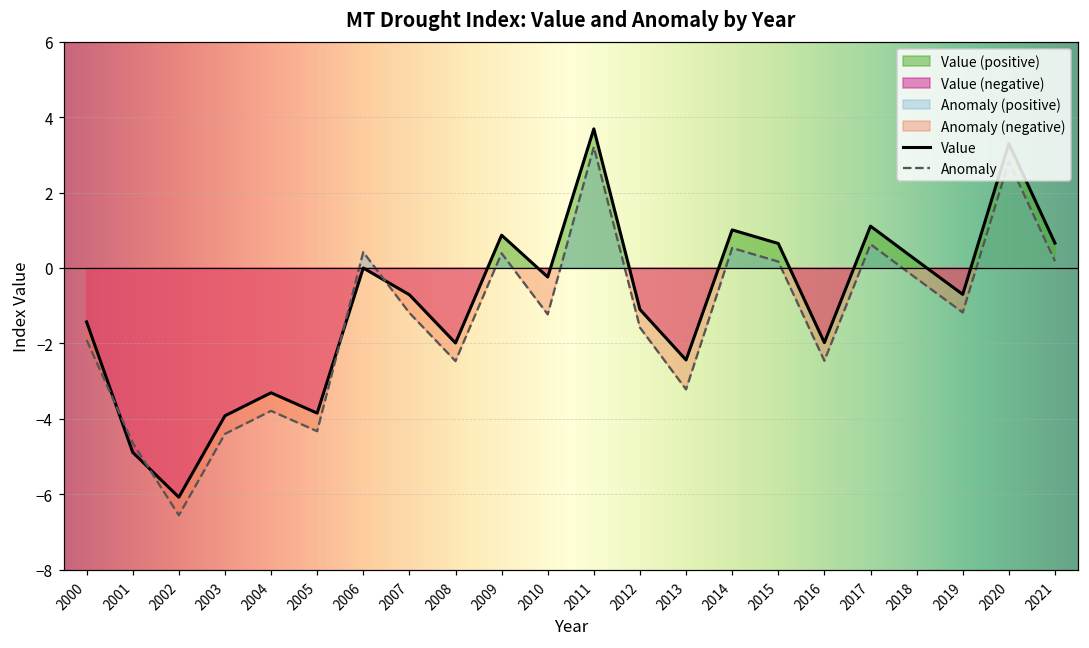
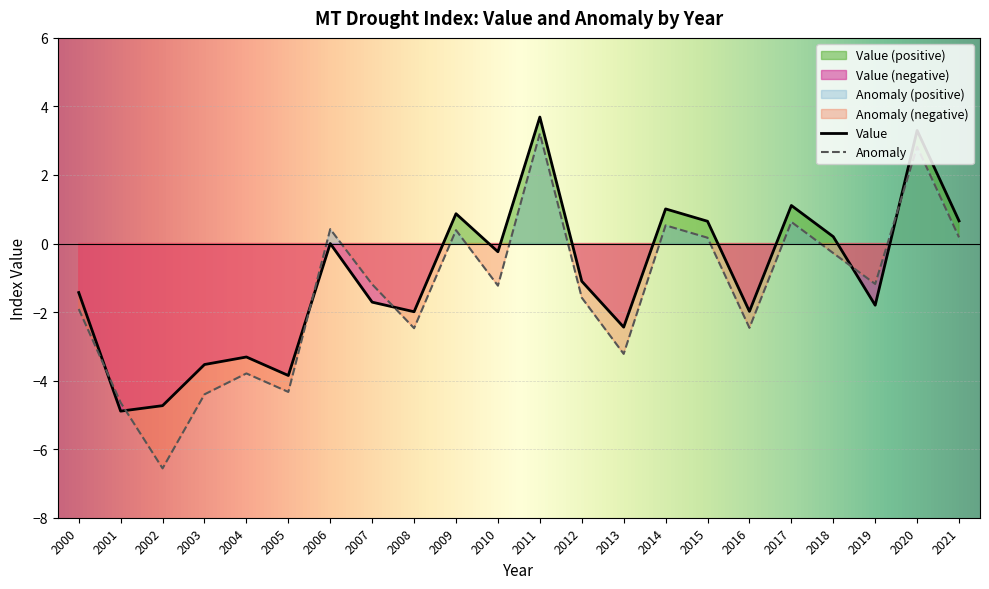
  {
    "Value": {
      "2000": -1.4,
      "2001": -4.9,
-     "2002": -6.1,
-     "2003": -3.9,
+     "2002": -4.7,
+     "2003": -3.5,
      "2004": -3.3,
      "2005": -3.9,
      "2006": 0.0,
-     "2007": -0.7,
+     "2007": -1.7,
      "2008": -2.0,
      "2009": 0.9,
      "2010": -0.2,
      "2011": 3.7,
      "2012": -1.1,
      "2013": -2.4,
      "2014": 1.0,
      "2015": 0.7,
      "2016": -2.0,
      "2017": 1.1,
      "2018": 0.2,
-     "2019": -0.7,
+     "2019": -1.8,
      "2021": 0.7
    },
    "Anomaly": {
      "2000": -1.9,
      "2001": -4.6,
      "2002": -6.6,
      "2003": -4.4,
      "2004": -3.8,
      "2005": -4.3,
      "2006": 0.4,
      "2007": -1.2,
      "2008": -2.5,
      "2009": 0.4,
      "2010": -1.2,
      "2011": 3.2,
      "2012": -1.6,
      "2013": -3.2,
      "2014": 0.5,
      "2015": 0.2,
      "2016": -2.5,
      "2017": 0.6,
      "2018": -0.3,
      "2019": -1.2,
      "2021": 0.2
    }
  }
